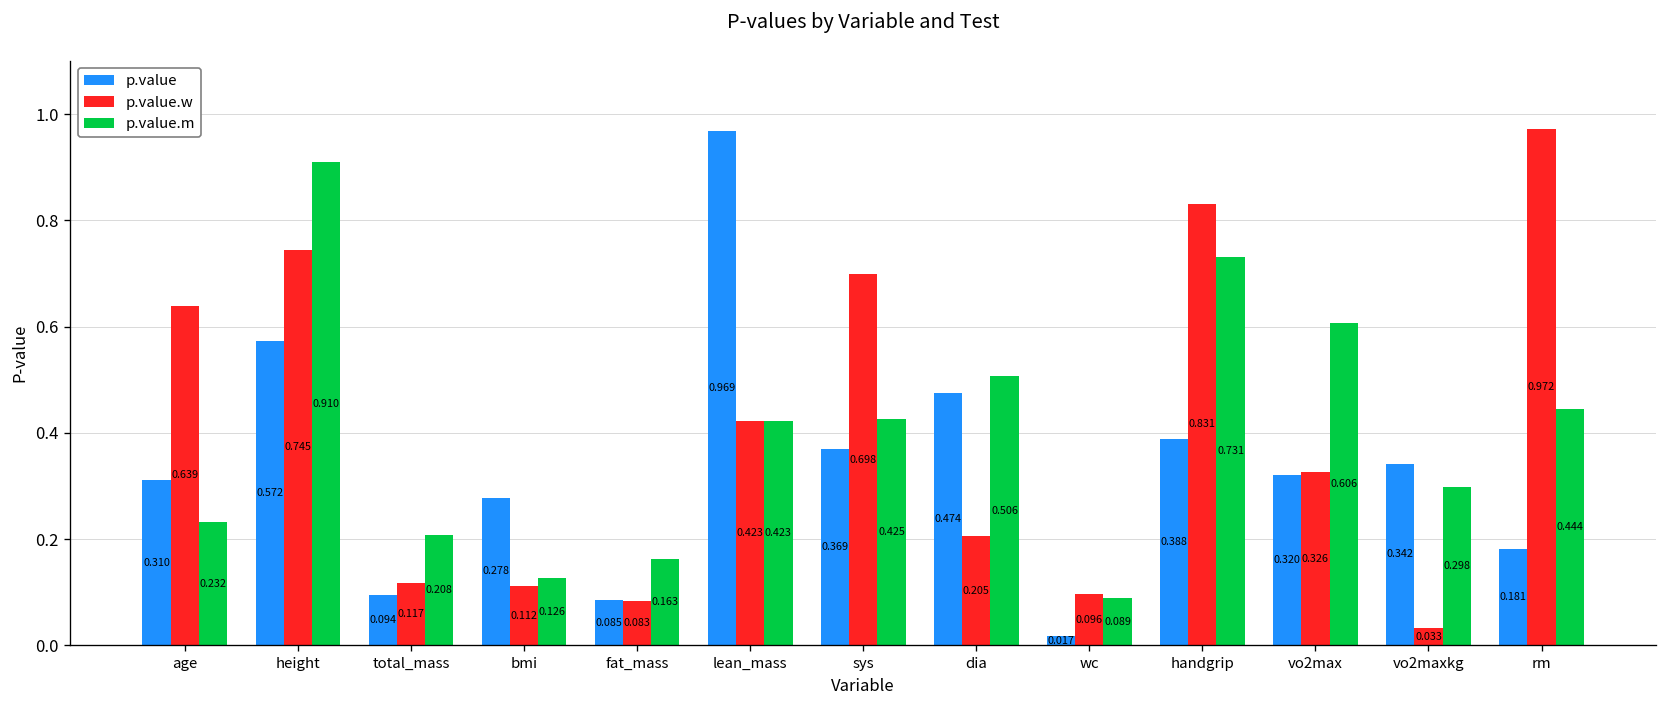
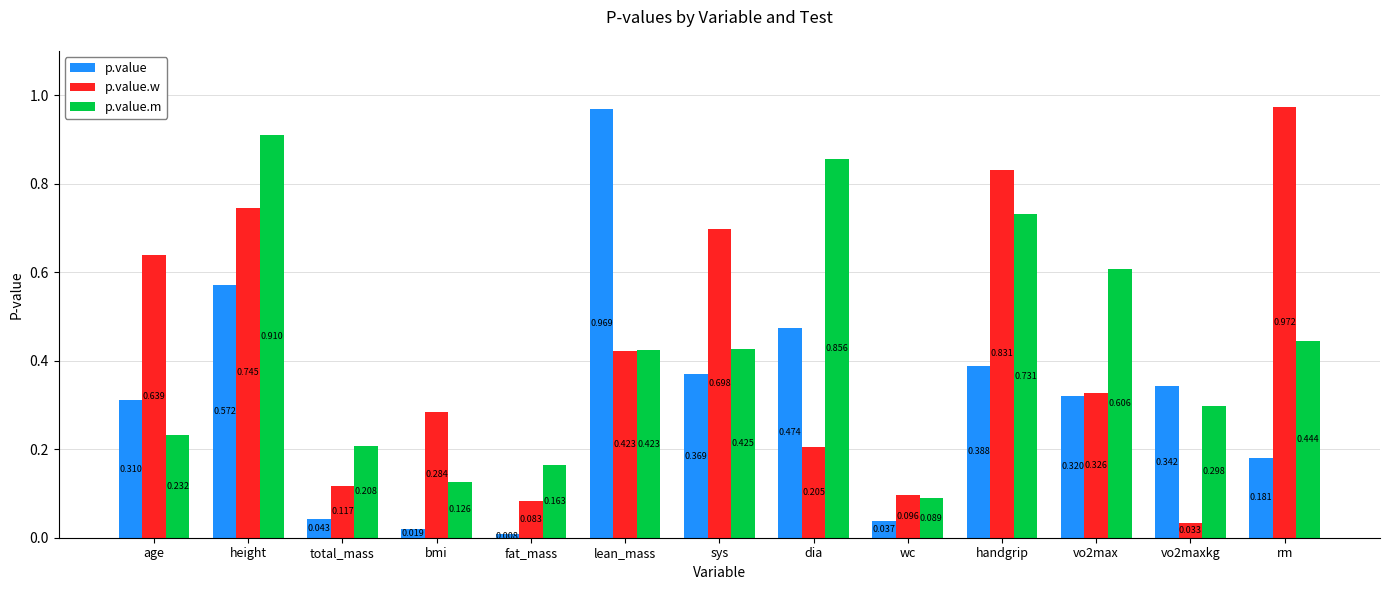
  {
    "p.value": {
      "age": 0.310,
      "height": 0.572,
-     "total_mass": 0.094,
-     "bmi": 0.278,
-     "fat_mass": 0.085,
+     "total_mass": 0.043,
+     "bmi": 0.019,
+     "fat_mass": 0.008,
      "lean_mass": 0.969,
      "sys": 0.369,
      "dia": 0.474,
-     "wc": 0.017,
+     "wc": 0.037,
      "handgrip": 0.388,
      "vo2max": 0.320,
      "vo2maxkg": 0.342,
      "rm": 0.181
    },
    "p.value.w": {
      "age": 0.639,
      "height": 0.745,
      "total_mass": 0.117,
-     "bmi": 0.112,
+     "bmi": 0.284,
      "fat_mass": 0.083,
      "lean_mass": 0.423,
      "sys": 0.698,
      "dia": 0.205,
      "wc": 0.096,
      "handgrip": 0.831,
      "vo2max": 0.326,
      "vo2maxkg": 0.033,
      "rm": 0.972
    },
    "p.value.m": {
      "age": 0.232,
      "height": 0.910,
      "total_mass": 0.208,
      "bmi": 0.126,
      "fat_mass": 0.163,
      "lean_mass": 0.423,
      "sys": 0.425,
-     "dia": 0.506,
+     "dia": 0.856,
      "wc": 0.089,
      "handgrip": 0.731,
      "vo2max": 0.606,
      "vo2maxkg": 0.298,
      "rm": 0.444
    }
  }
